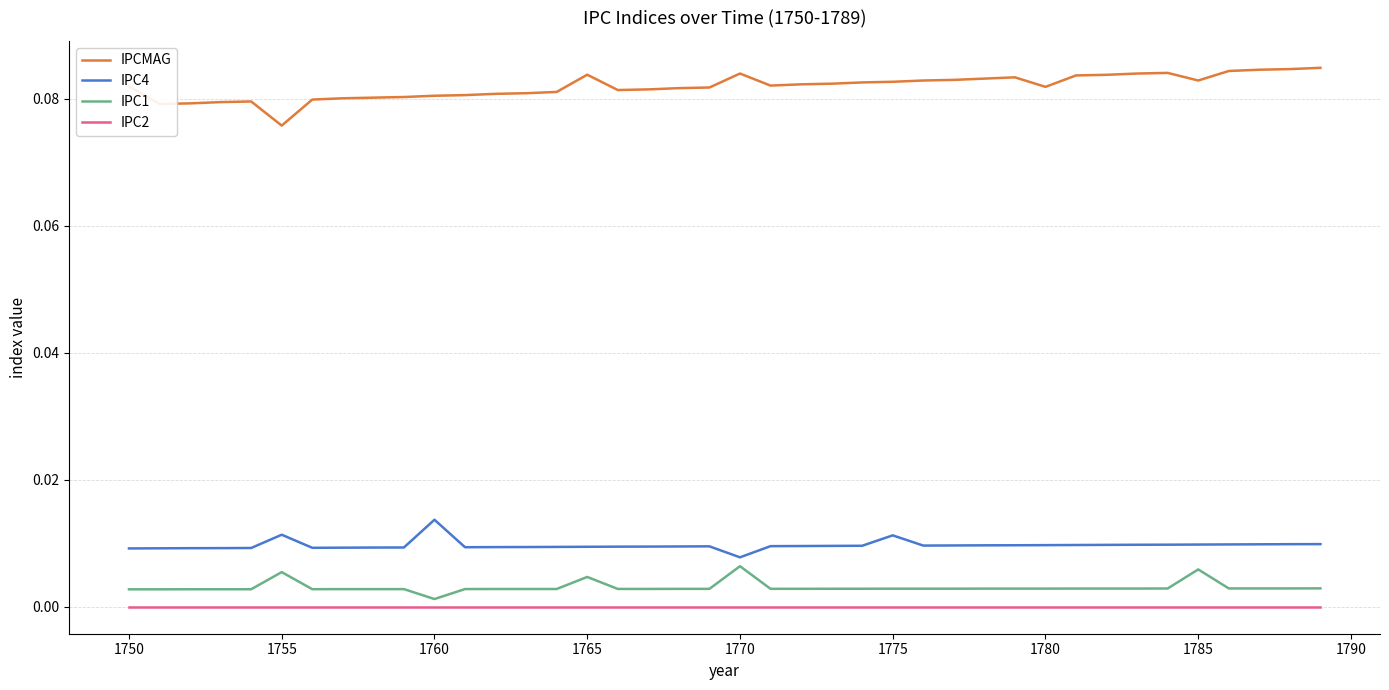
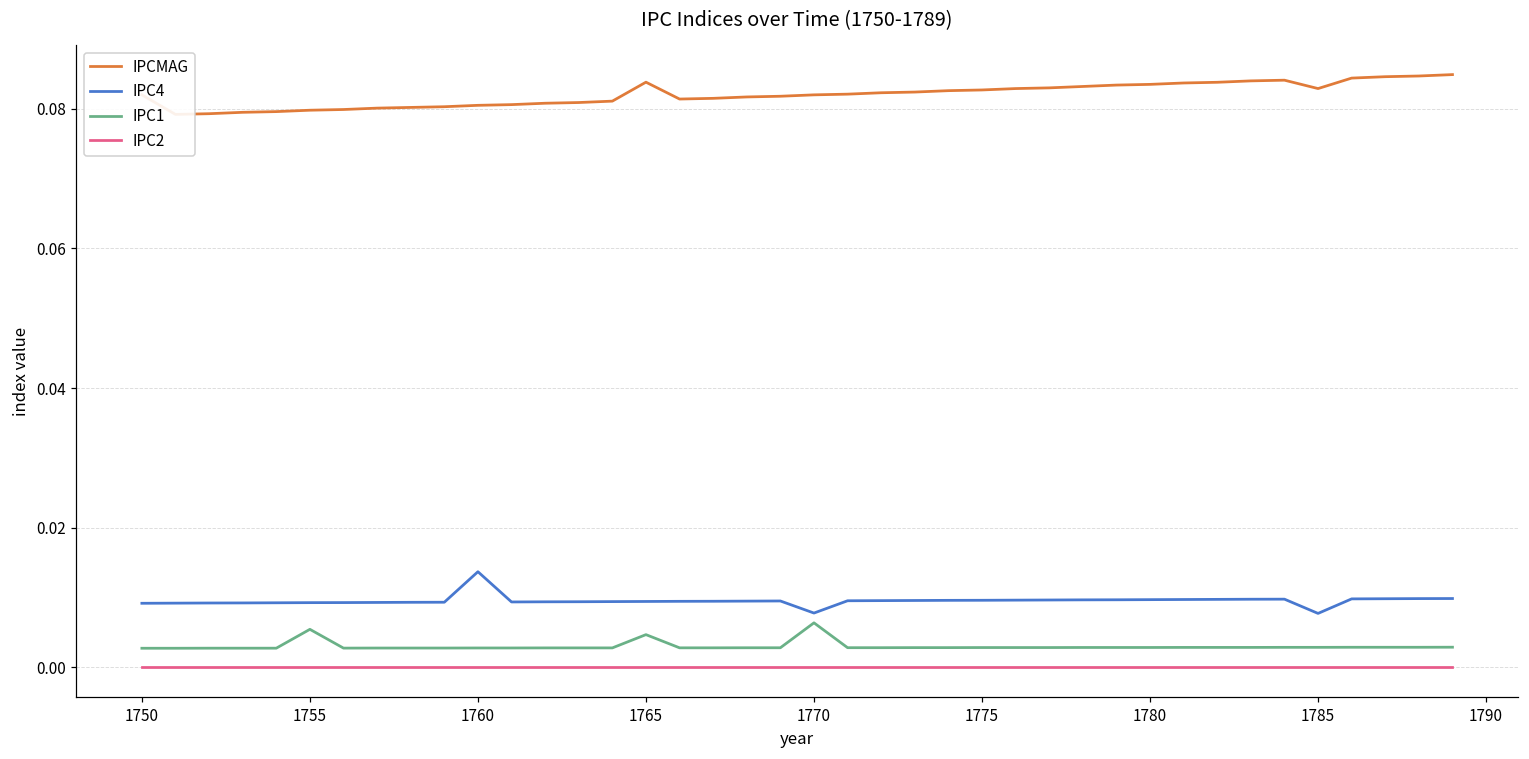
  {
    "IPCMAG": {
-     "1755": 0.076,
+     "1755": 0.080,
      "1760": 0.081,
      "1765": 0.084,
-     "1770": 0.084,
+     "1770": 0.082,
      "1775": 0.083,
-     "1780": 0.082,
+     "1780": 0.084,
      "1785": 0.083
    },
    "IPC4": {
      "1750": 0.009,
-     "1755": 0.011,
+     "1755": 0.009,
      "1760": 0.014,
      "1765": 0.009,
      "1770": 0.008,
-     "1775": 0.011,
+     "1775": 0.010,
      "1780": 0.010,
-     "1785": 0.010
+     "1785": 0.008
    },
    "IPC1": {
      "1750": 0.003,
      "1755": 0.005,
-     "1760": 0.001,
+     "1760": 0.003,
      "1765": 0.005,
      "1770": 0.006,
      "1775": 0.003,
      "1780": 0.003,
-     "1785": 0.006
+     "1785": 0.003
    },
    "IPC2": {
      "1750": 0.000,
      "1755": 0.000,
      "1760": 0.000,
      "1765": 0.000,
      "1770": 0.000,
      "1775": 0.000,
      "1780": 0.000,
      "1785": 0.000
    }
  }
